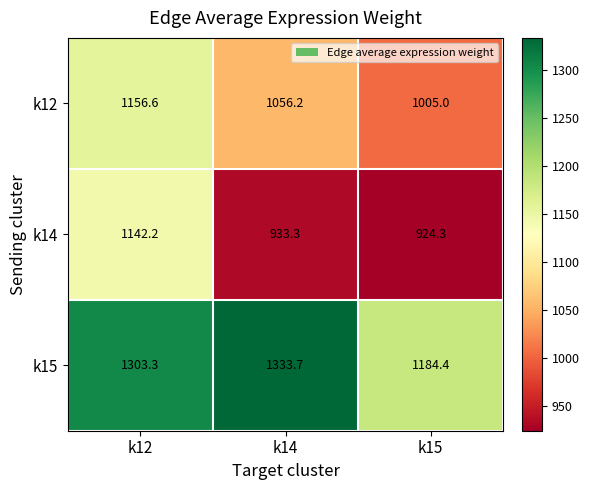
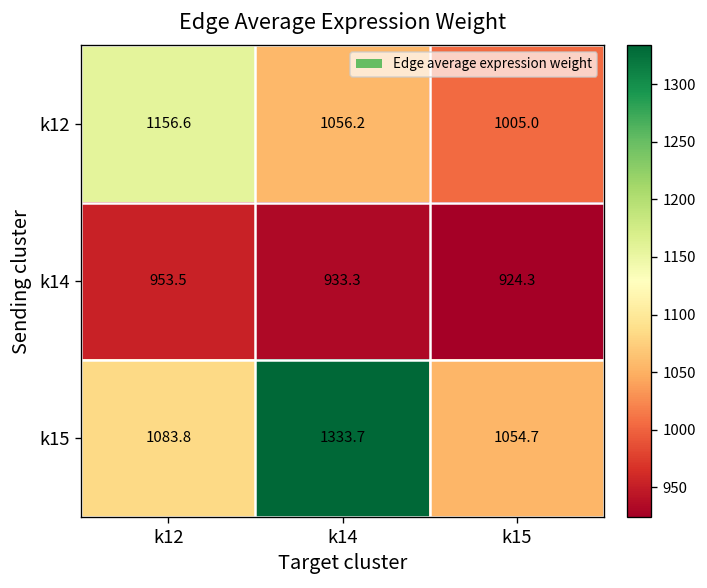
  {
    "k12": {
      "k12": 1156.6,
      "k14": 1056.2,
      "k15": 1005.0
    },
    "k14": {
-     "k12": 1142.2,
+     "k12": 953.5,
      "k14": 933.3,
      "k15": 924.3
    },
    "k15": {
-     "k12": 1303.3,
+     "k12": 1083.8,
      "k14": 1333.7,
-     "k15": 1184.4
+     "k15": 1054.7
    }
  }
